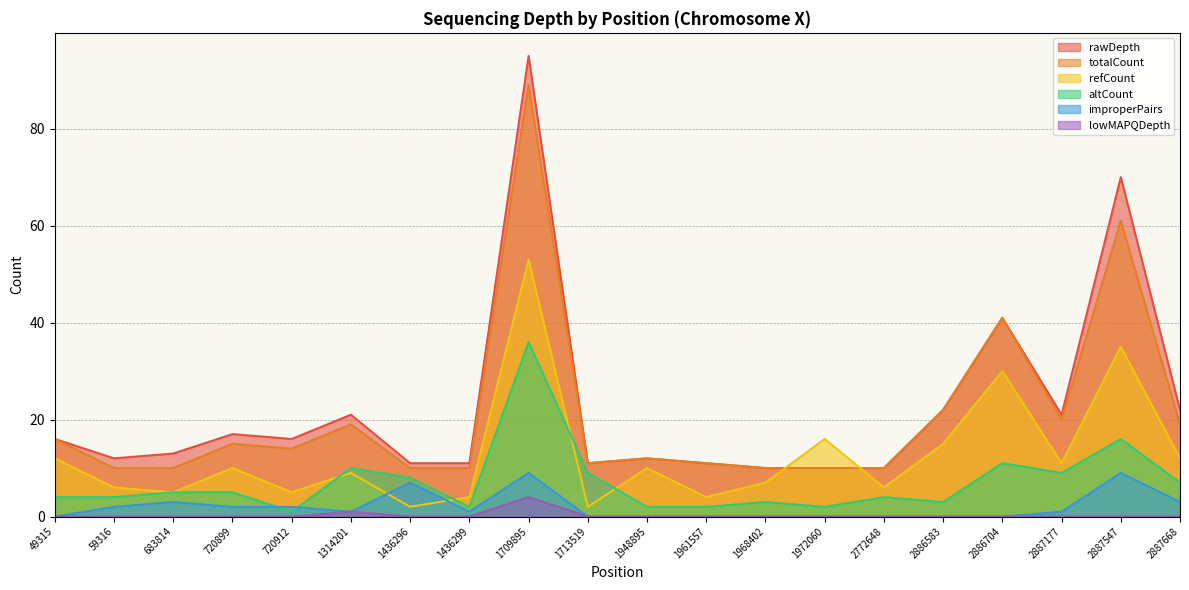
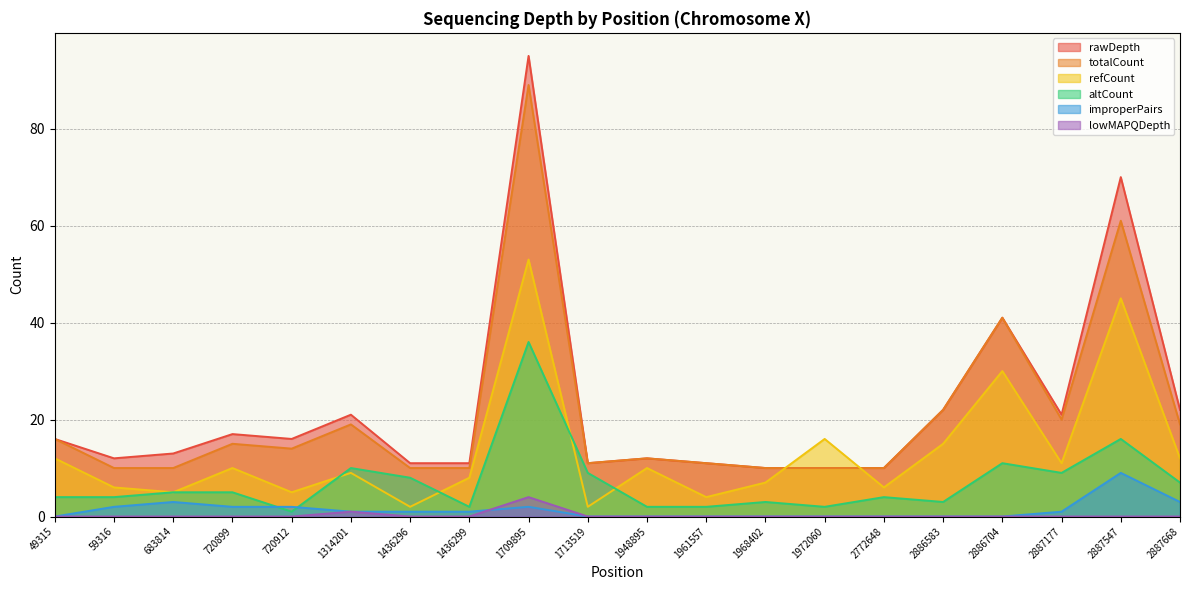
  {
    "refCount": {
      "49315": 12,
      "59316": 6,
      "720899": 10,
      "720912": 5,
      "1314201": 9,
      "1436296": 2,
-     "1436299": 4,
+     "1436299": 8,
      "1709895": 53,
      "1713519": 2,
      "1948895": 10,
      "1961557": 4,
      "1968402": 7,
      "1972060": 16,
      "2772648": 6,
      "2886583": 15,
      "2886704": 30,
      "2887177": 11,
-     "2887547": 35,
+     "2887547": 45,
      "2887668": 12
    },
    "altCount": {
      "49315": 4,
      "59316": 4,
      "720899": 5,
      "720912": 1,
      "1314201": 10,
      "1436296": 8,
      "1436299": 2,
      "1709895": 36,
      "1713519": 9,
      "1948895": 2,
      "1961557": 2,
      "1968402": 3,
      "1972060": 2,
      "2772648": 4,
      "2886583": 3,
      "2886704": 11,
      "2887177": 9,
      "2887547": 16,
      "2887668": 7
    },
    "improperPairs": {
      "59316": 2,
      "683814": 3,
      "720899": 2,
      "720912": 2,
-     "1436296": 7,
+     "1436296": 1,
      "1436299": 1,
-     "1709895": 9,
+     "1709895": 2,
      "2887177": 1,
      "2887547": 9,
      "2887668": 3
    },
    "lowMAPQDepth": {
      "59316": 0,
      "683814": 0,
      "720899": 0,
      "720912": 0,
      "1436296": 0,
      "1436299": 0,
      "1709895": 4,
      "2887177": 0,
      "2887547": 0,
      "2887668": 0
    }
  }
